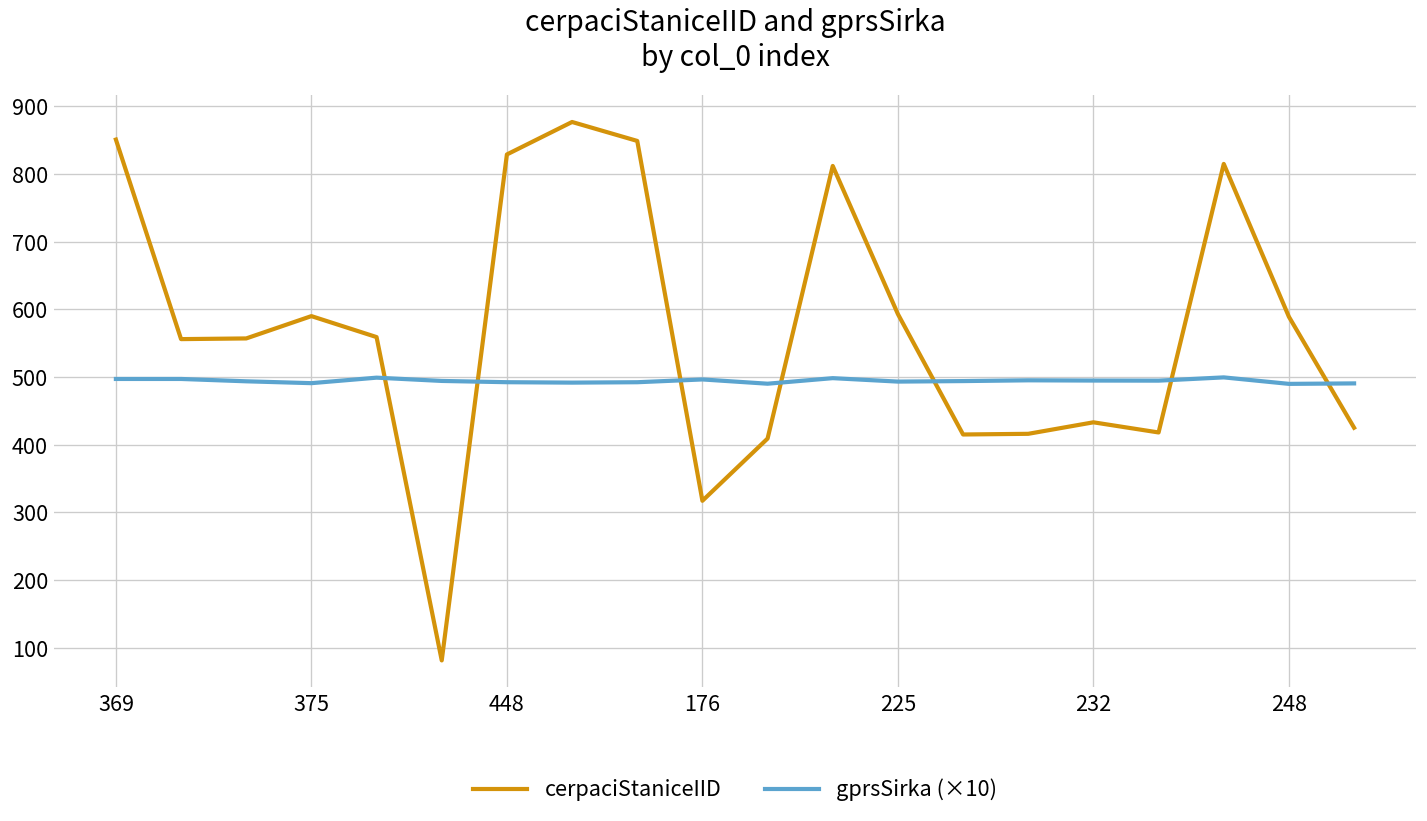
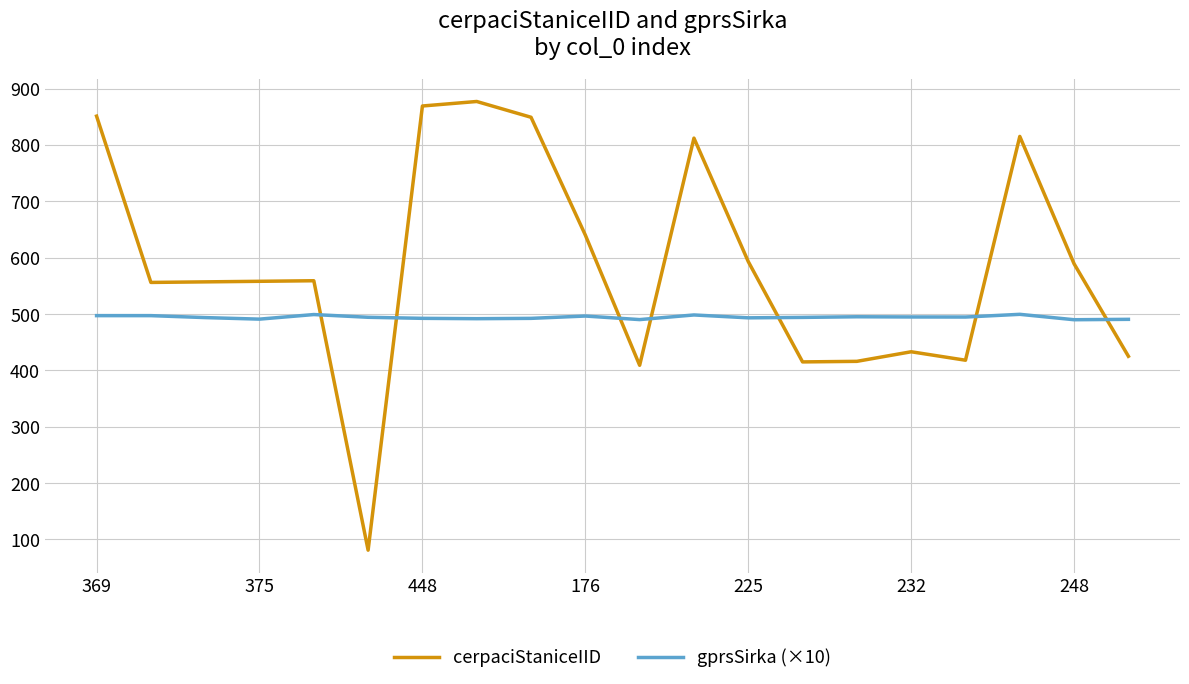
  {
    "cerpaciStaniceIID": {
      "369": 850,
-     "375": 590,
-     "448": 830,
-     "176": 320,
+     "375": 560,
+     "448": 870,
+     "176": 640,
      "225": 590,
      "232": 430,
      "248": 590
    },
    "gprsSirka (×10)": {
      "369": 500,
      "375": 490,
      "448": 490,
      "176": 500,
      "225": 490,
      "232": 490,
      "248": 490
    }
  }
